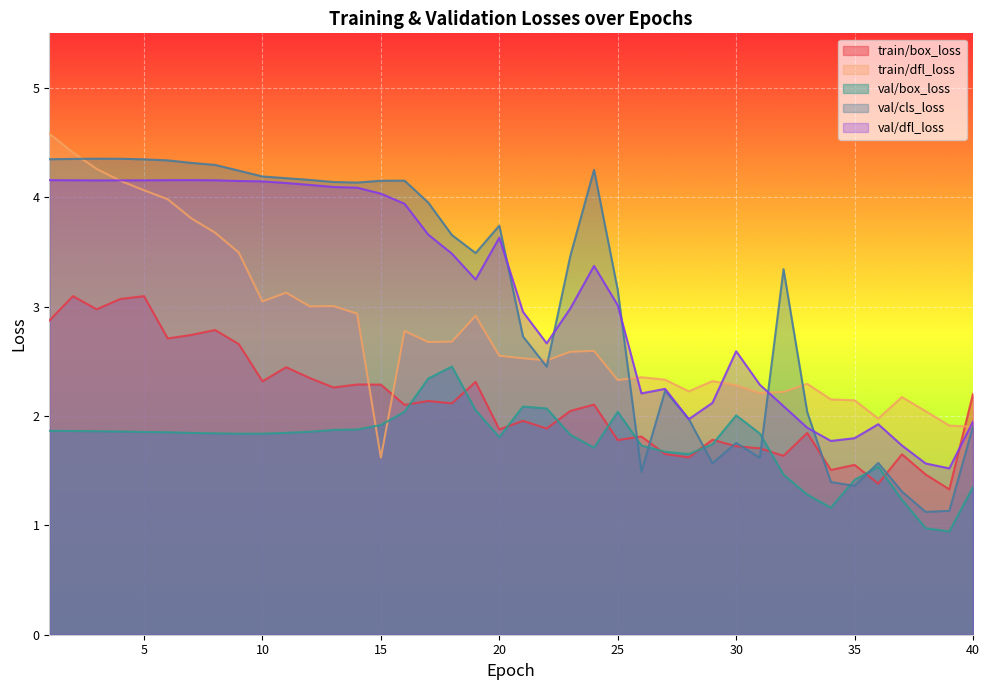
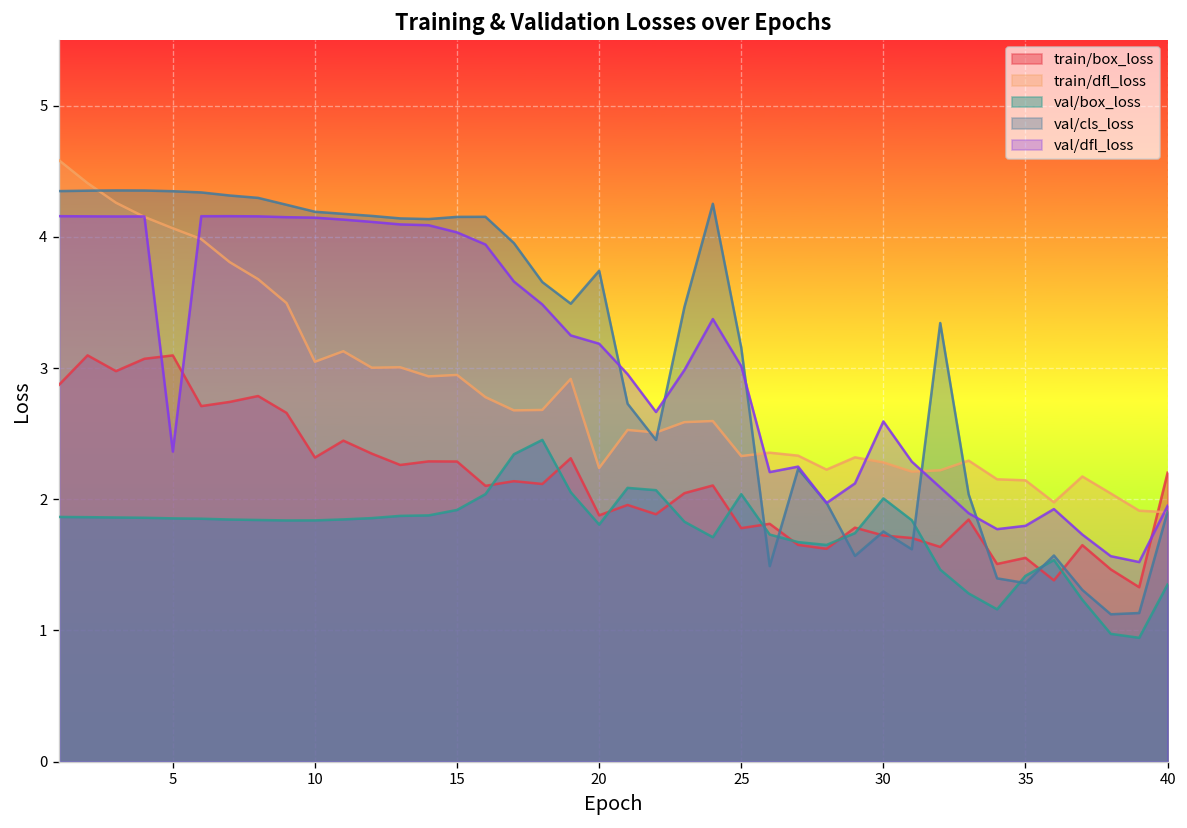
  {
    "train/box_loss": {
      "5": 3.10,
      "10": 2.32,
      "15": 2.29,
      "20": 1.88,
      "25": 1.78,
      "30": 1.72,
      "35": 1.55,
      "40": 2.20
    },
    "train/dfl_loss": {
      "5": 4.06,
      "10": 3.05,
-     "15": 1.62,
-     "20": 2.55,
+     "15": 2.95,
+     "20": 2.24,
      "25": 2.33,
      "30": 2.28,
      "35": 2.14
    },
    "val/dfl_loss": {
-     "5": 4.16,
+     "5": 2.36,
      "10": 4.15,
      "15": 4.03,
-     "20": 3.63,
+     "20": 3.19,
      "25": 3.01,
      "30": 2.59,
      "35": 1.80,
      "40": 1.95
    }
  }
